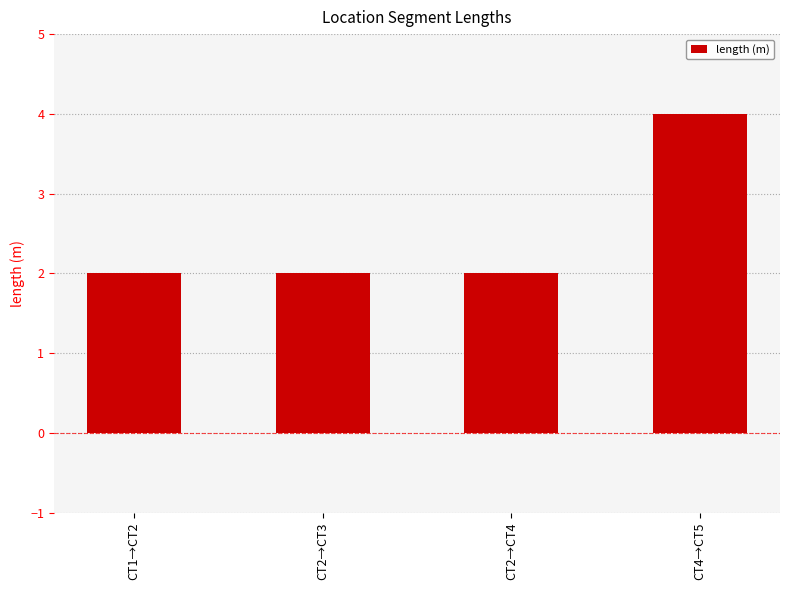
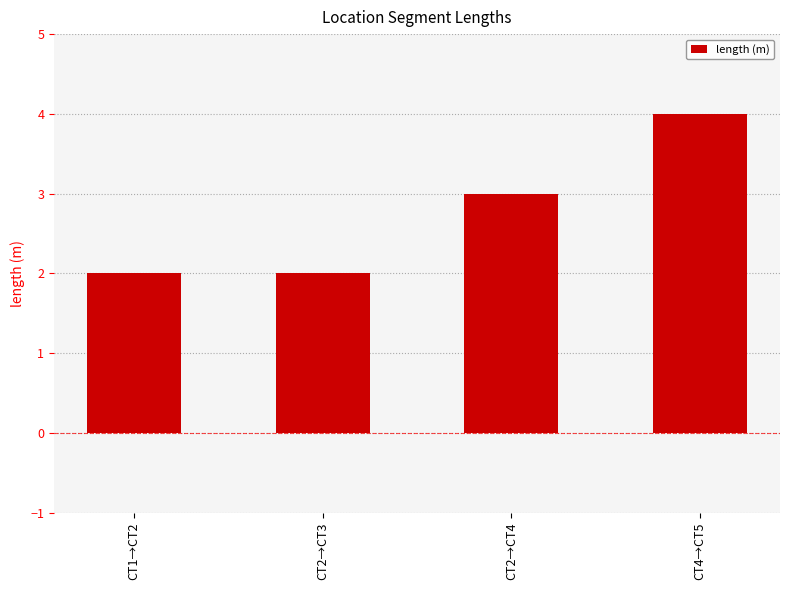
  {
    "CT1→CT2": 2,
    "CT2→CT3": 2,
-   "CT2→CT4": 2,
+   "CT2→CT4": 3,
    "CT4→CT5": 4
  }
